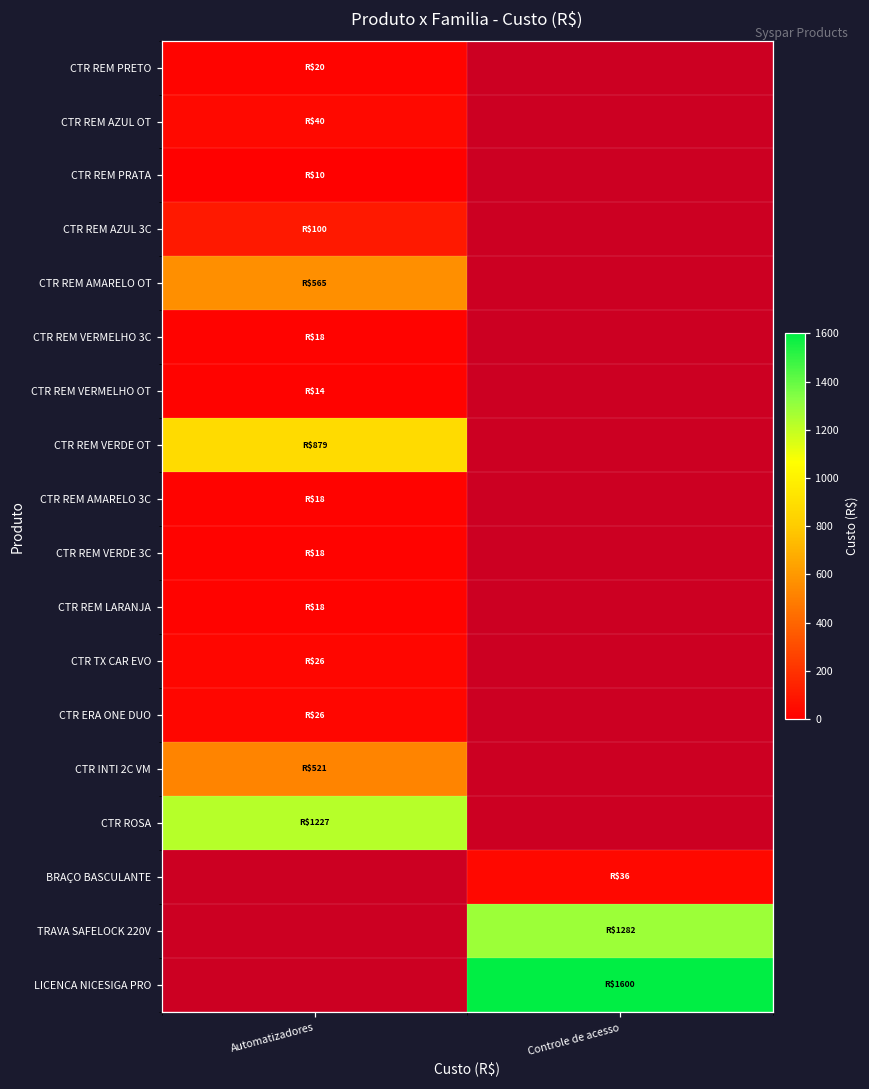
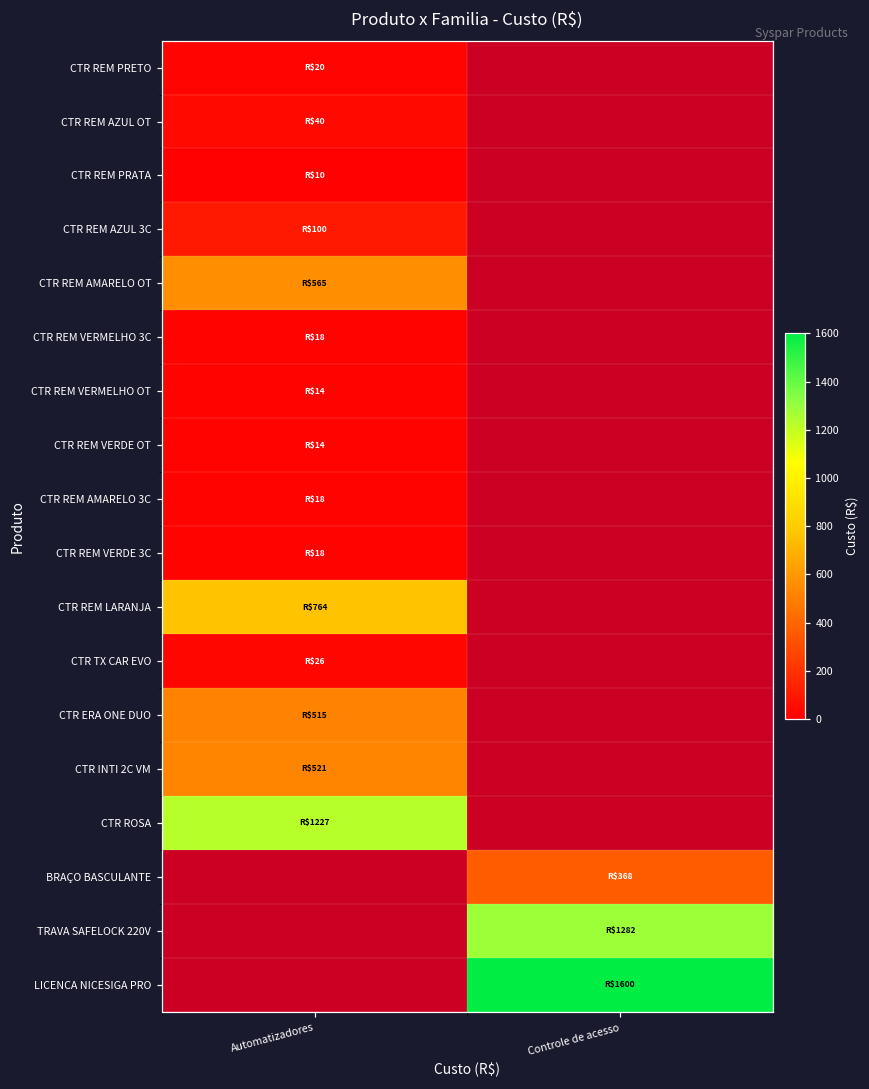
  {
    "CTR REM PRETO": {
      "Automatizadores": "$20"
    },
    "CTR REM AZUL OT": {
      "Automatizadores": "$40"
    },
    "CTR REM PRATA": {
      "Automatizadores": "$10"
    },
    "CTR REM AZUL 3C": {
      "Automatizadores": "$100"
    },
    "CTR REM AMARELO OT": {
      "Automatizadores": "$565"
    },
    "CTR REM VERMELHO 3C": {
      "Automatizadores": "$18"
    },
    "CTR REM VERMELHO OT": {
      "Automatizadores": "$14"
    },
    "CTR REM VERDE OT": {
-     "Automatizadores": "$879"
+     "Automatizadores": "$14"
    },
    "CTR REM AMARELO 3C": {
      "Automatizadores": "$18"
    },
    "CTR REM VERDE 3C": {
      "Automatizadores": "$18"
    },
    "CTR REM LARANJA": {
-     "Automatizadores": "$18"
+     "Automatizadores": "$764"
    },
    "CTR TX CAR EVO": {
      "Automatizadores": "$26"
    },
    "CTR ERA ONE DUO": {
-     "Automatizadores": "$26"
+     "Automatizadores": "$515"
    },
    "CTR INTI 2C VM": {
      "Automatizadores": "$521"
    },
    "CTR ROSA": {
      "Automatizadores": "$1227"
    },
    "BRAÇO BASCULANTE": {
-     "Controle de acesso": "$36"
+     "Controle de acesso": "$368"
    },
    "TRAVA SAFELOCK 220V": {
      "Controle de acesso": "$1282"
    },
    "LICENCA NICESIGA PRO": {
      "Controle de acesso": "$1600"
    }
  }
